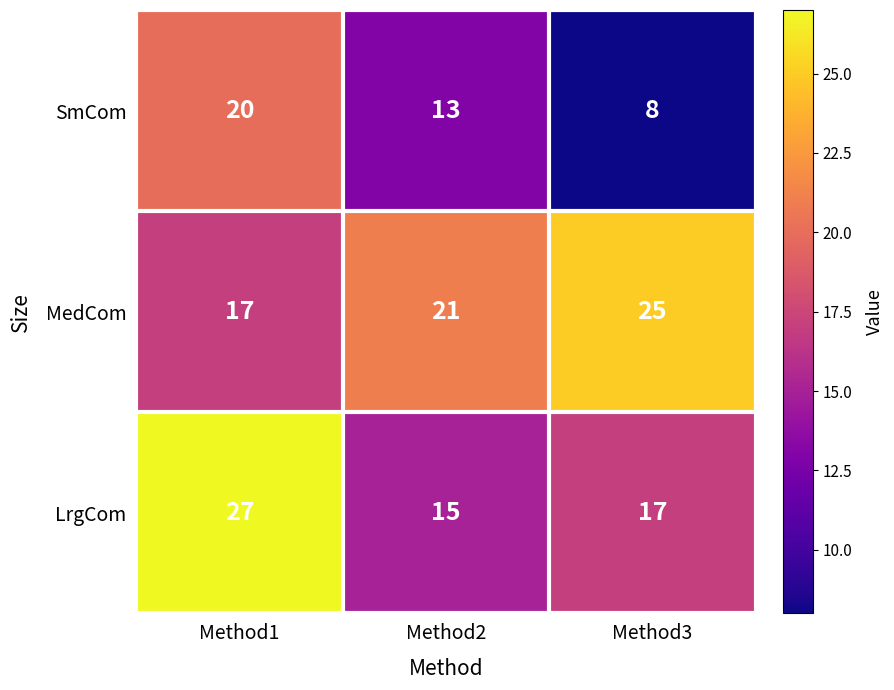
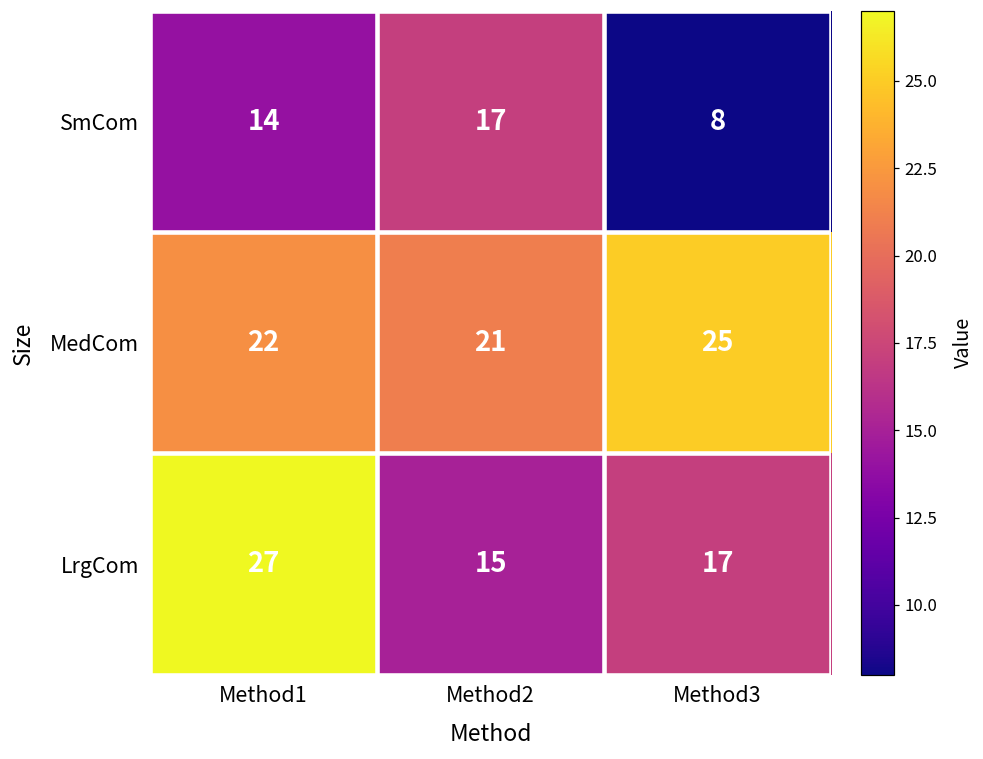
  {
    "SmCom": {
-     "Method1": 20,
-     "Method2": 13,
+     "Method1": 14,
+     "Method2": 17,
      "Method3": 8
    },
    "MedCom": {
-     "Method1": 17,
+     "Method1": 22,
      "Method2": 21,
      "Method3": 25
    },
    "LrgCom": {
      "Method1": 27,
      "Method2": 15,
      "Method3": 17
    }
  }
